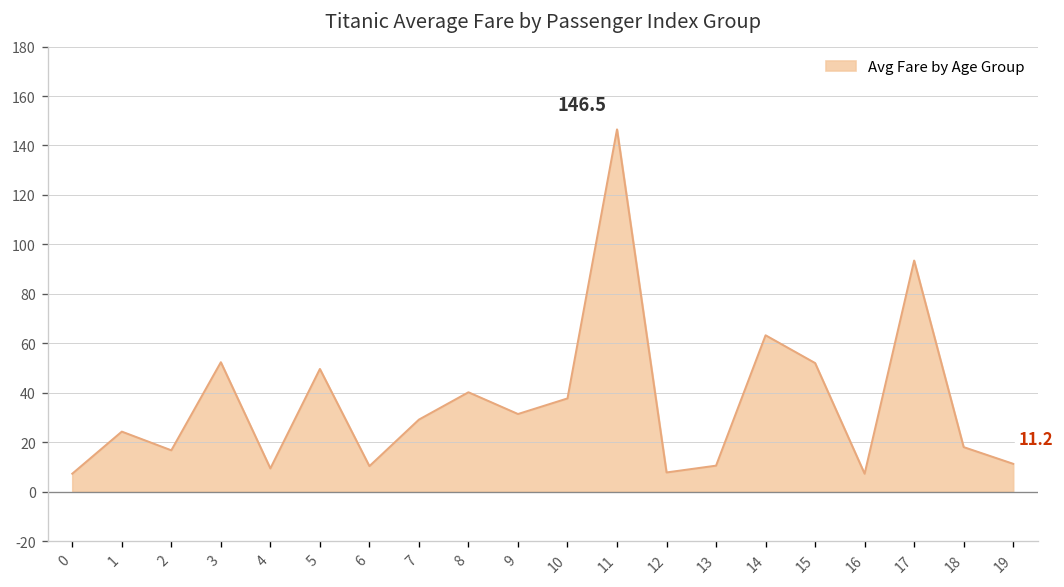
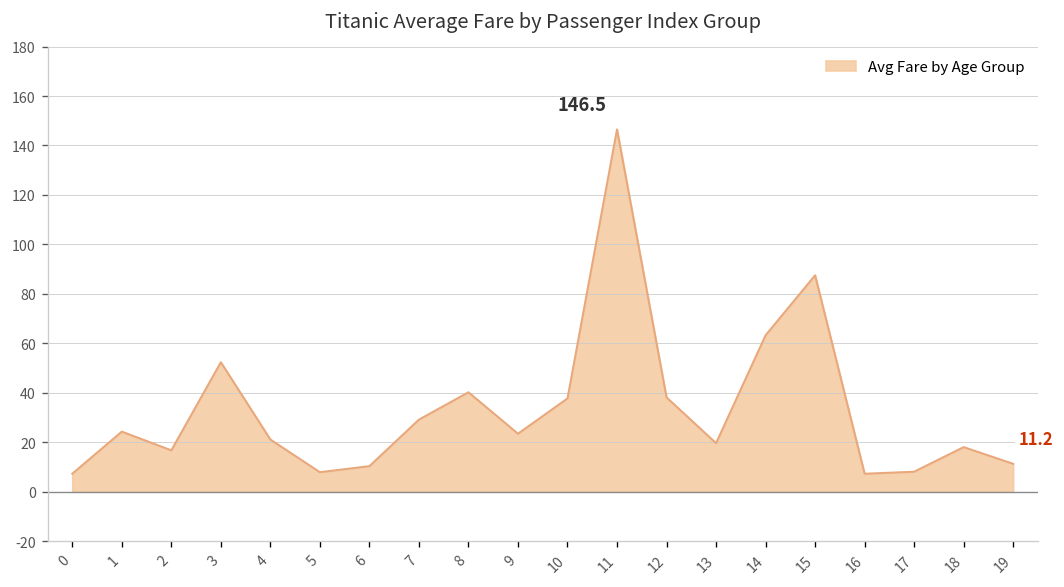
  {
    "0": 7,
    "1": 24,
    "2": 17,
    "3": 52,
-   "4": 9,
-   "5": 50,
+   "4": 21,
+   "5": 8,
    "6": 10,
    "7": 29,
    "8": 40,
-   "9": 31,
+   "9": 23,
    "10": 38,
-   "12": 8,
-   "13": 11,
+   "12": 38,
+   "13": 20,
    "14": 63,
-   "15": 52,
+   "15": 88,
    "16": 7,
-   "17": 93,
+   "17": 8,
    "18": 18
  }
